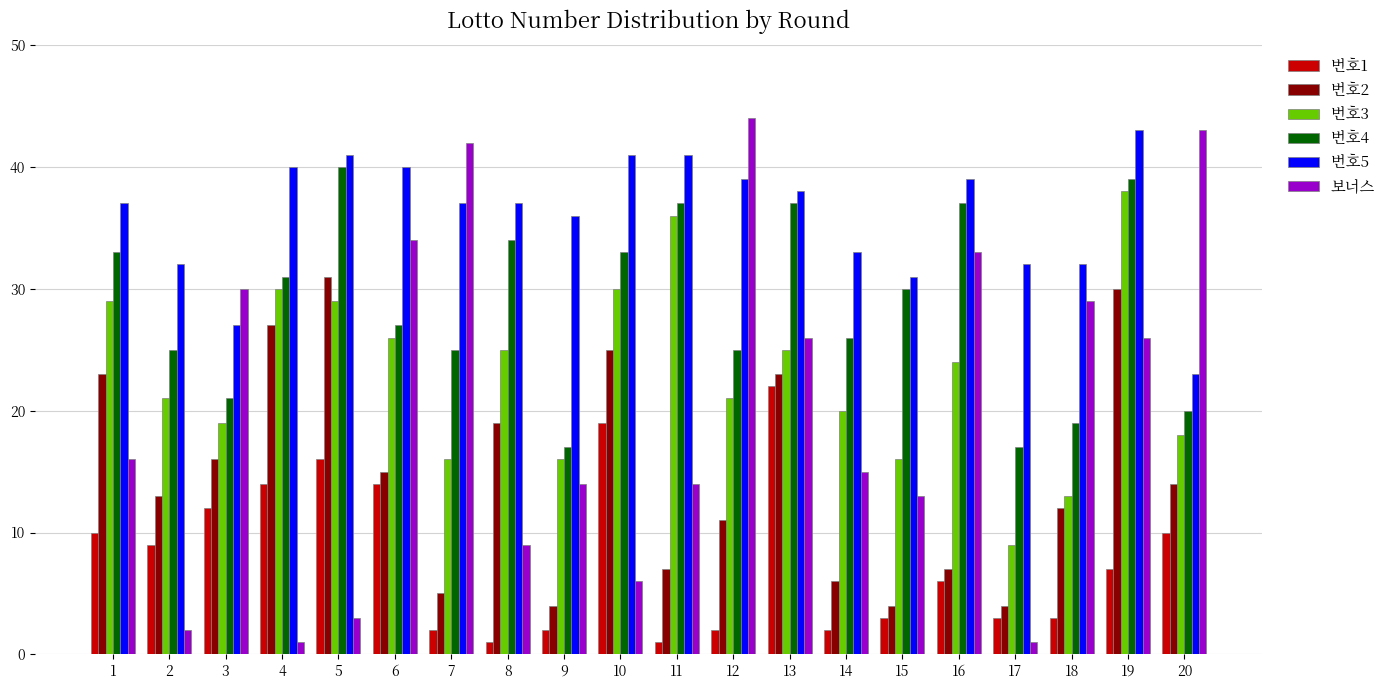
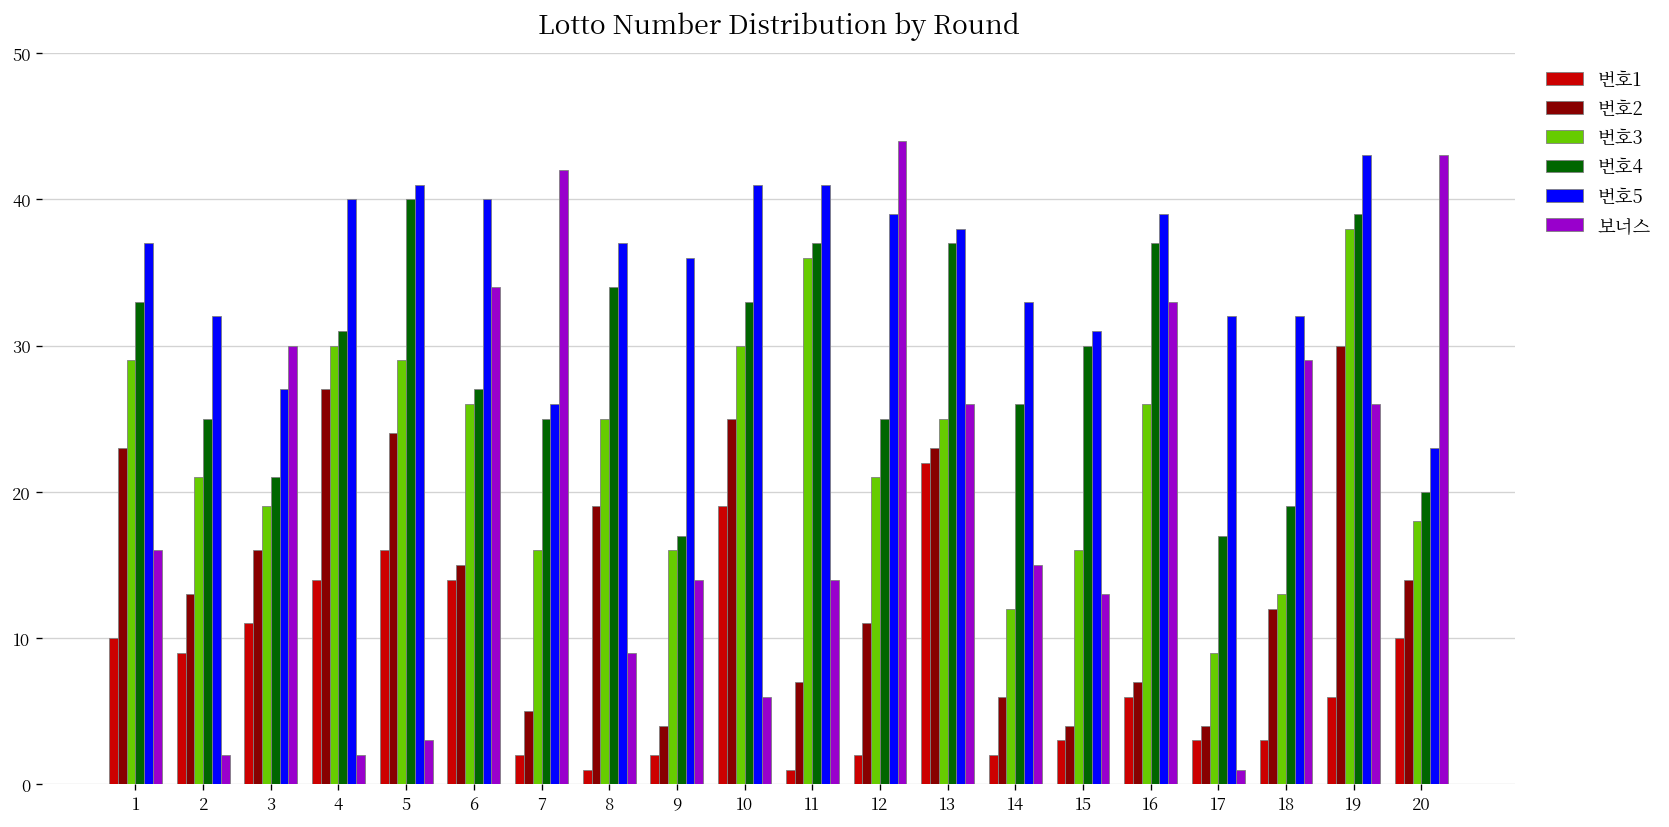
  {
    "번호1": {
      "1": 10,
      "2": 9,
-     "3": 12,
+     "3": 11,
      "4": 14,
      "5": 16,
      "6": 14,
      "7": 2,
      "8": 1,
      "9": 2,
      "10": 19,
      "11": 1,
      "12": 2,
      "13": 22,
      "14": 2,
      "15": 3,
      "16": 6,
      "17": 3,
      "18": 3,
-     "19": 7,
+     "19": 6,
      "20": 10
    },
    "번호2": {
      "1": 23,
      "2": 13,
      "3": 16,
      "4": 27,
-     "5": 31,
+     "5": 24,
      "6": 15,
      "7": 5,
      "8": 19,
      "9": 4,
      "10": 25,
      "11": 7,
      "12": 11,
      "13": 23,
      "14": 6,
      "15": 4,
      "16": 7,
      "17": 4,
      "18": 12,
      "19": 30,
      "20": 14
    },
    "번호3": {
      "1": 29,
      "2": 21,
      "3": 19,
      "4": 30,
      "5": 29,
      "6": 26,
      "7": 16,
      "8": 25,
      "9": 16,
      "10": 30,
      "11": 36,
      "12": 21,
      "13": 25,
-     "14": 20,
+     "14": 12,
      "15": 16,
-     "16": 24,
+     "16": 26,
      "17": 9,
      "18": 13,
      "19": 38,
      "20": 18
    },
    "번호4": {
      "1": 33,
      "2": 25,
      "3": 21,
      "4": 31,
      "5": 40,
      "6": 27,
      "7": 25,
      "8": 34,
      "9": 17,
      "10": 33,
      "11": 37,
      "12": 25,
      "13": 37,
      "14": 26,
      "15": 30,
      "16": 37,
      "17": 17,
      "18": 19,
      "19": 39,
      "20": 20
    },
    "번호5": {
      "1": 37,
      "2": 32,
      "3": 27,
      "4": 40,
      "5": 41,
      "6": 40,
-     "7": 37,
+     "7": 26,
      "8": 37,
      "9": 36,
      "10": 41,
      "11": 41,
      "12": 39,
      "13": 38,
      "14": 33,
      "15": 31,
      "16": 39,
      "17": 32,
      "18": 32,
      "19": 43,
      "20": 23
    },
    "보너스": {
      "1": 16,
      "2": 2,
      "3": 30,
-     "4": 1,
+     "4": 2,
      "5": 3,
      "6": 34,
      "7": 42,
      "8": 9,
      "9": 14,
      "10": 6,
      "11": 14,
      "12": 44,
      "13": 26,
      "14": 15,
      "15": 13,
      "16": 33,
      "17": 1,
      "18": 29,
      "19": 26,
      "20": 43
    }
  }
